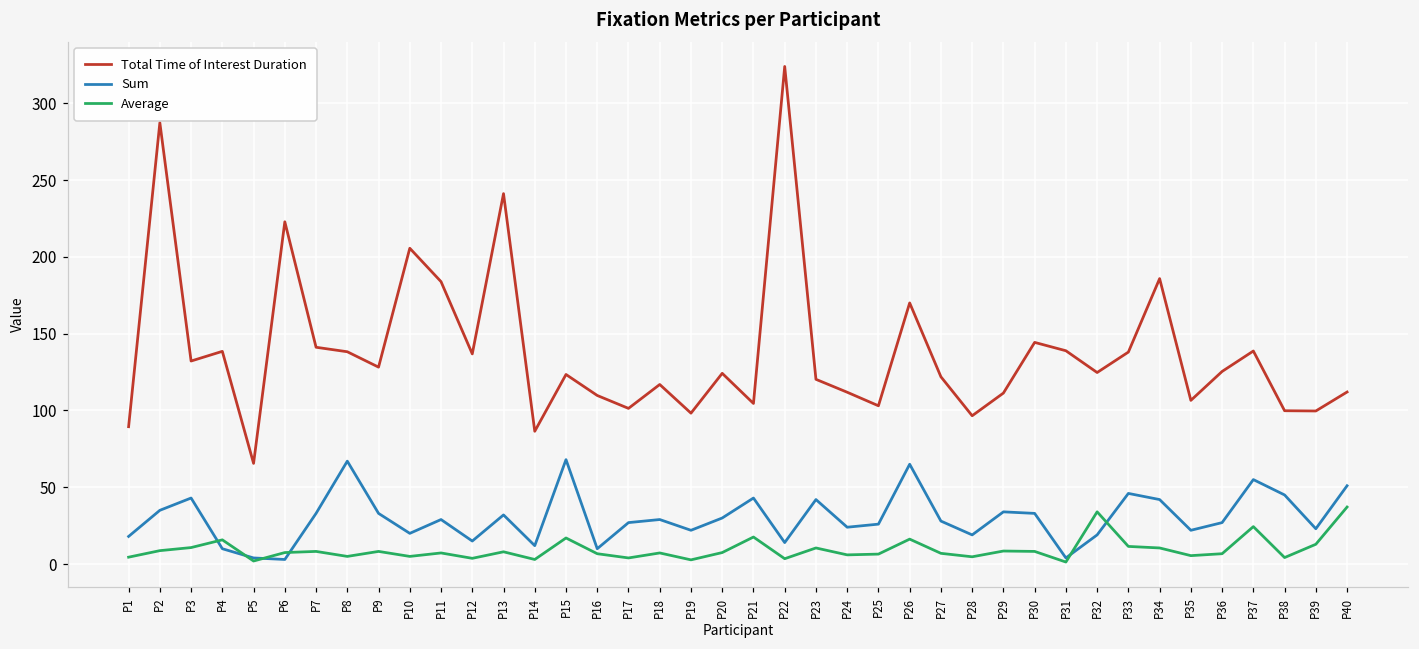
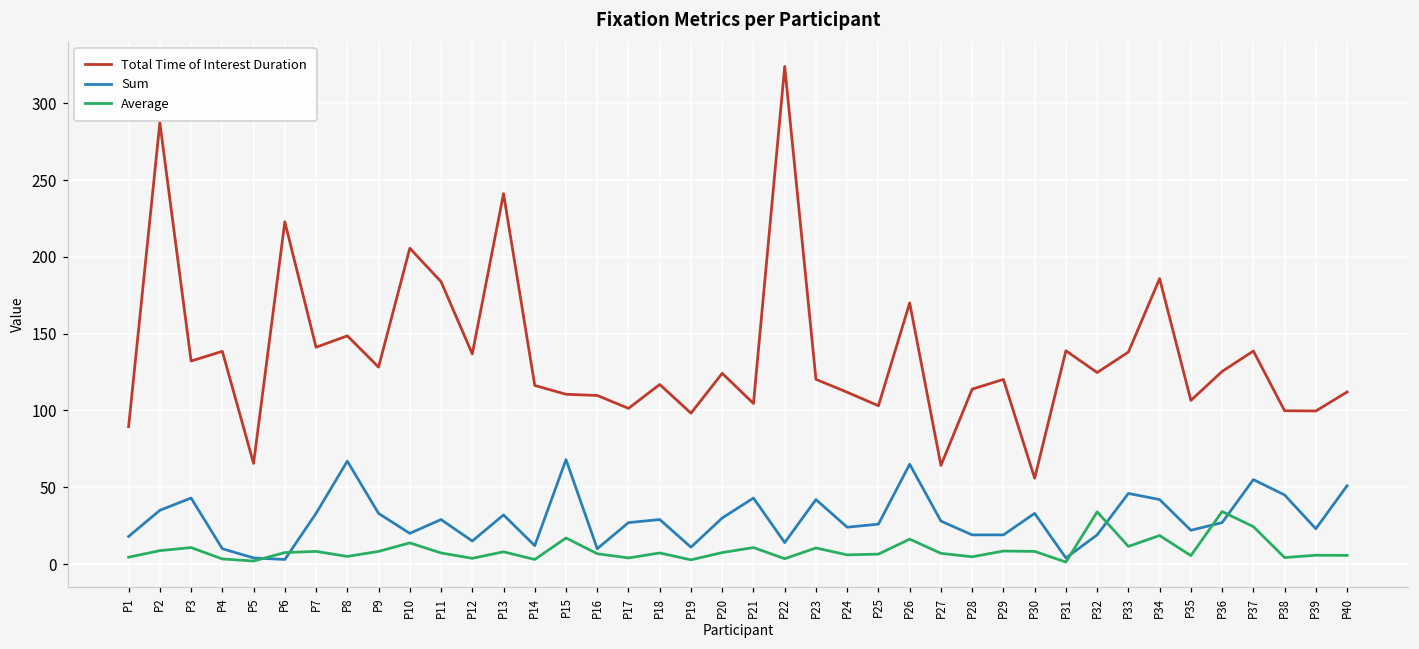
  {
    "Total Time of Interest Duration": {
      "P1": 89,
      "P3": 132,
      "P4": 138,
      "P5": 66,
      "P6": 223,
      "P7": 141,
-     "P8": 138,
+     "P8": 149,
      "P9": 128,
      "P10": 206,
      "P11": 184,
      "P12": 137,
      "P13": 241,
-     "P14": 86,
-     "P15": 123,
+     "P14": 116,
+     "P15": 111,
      "P16": 110,
      "P17": 101,
      "P18": 117,
      "P19": 98,
      "P20": 124,
      "P21": 105,
      "P22": 324,
      "P23": 120,
      "P24": 112,
      "P25": 103,
      "P26": 170,
-     "P27": 122,
-     "P28": 97,
-     "P29": 111,
-     "P30": 144,
+     "P27": 64,
+     "P28": 114,
+     "P29": 120,
+     "P30": 56,
      "P31": 139,
      "P32": 125,
      "P33": 138,
      "P34": 186,
      "P35": 107,
      "P36": 125,
      "P37": 139,
      "P38": 100,
      "P39": 100,
      "P40": 112
    },
    "Sum": {
      "P1": 18,
      "P2": 35,
      "P3": 43,
      "P4": 10,
      "P5": 4,
      "P6": 3,
      "P7": 33,
      "P8": 67,
      "P9": 33,
      "P10": 20,
      "P11": 29,
      "P12": 15,
      "P13": 32,
      "P14": 12,
      "P15": 68,
      "P16": 10,
      "P17": 27,
      "P18": 29,
-     "P19": 22,
+     "P19": 11,
      "P20": 30,
      "P21": 43,
      "P22": 14,
      "P23": 42,
      "P24": 24,
      "P25": 26,
      "P26": 65,
      "P27": 28,
      "P28": 19,
-     "P29": 34,
+     "P29": 19,
      "P30": 33,
      "P31": 4,
      "P32": 19,
      "P33": 46,
      "P34": 42,
      "P35": 22,
      "P36": 27,
      "P37": 55,
      "P38": 45,
      "P39": 23,
      "P40": 51
    },
    "Average": {
      "P1": 5,
      "P2": 9,
      "P3": 11,
-     "P4": 16,
+     "P4": 3,
      "P5": 2,
      "P6": 8,
      "P7": 8,
      "P8": 5,
      "P9": 8,
-     "P10": 5,
+     "P10": 14,
      "P11": 7,
      "P12": 4,
      "P13": 8,
      "P14": 3,
      "P15": 17,
      "P16": 7,
      "P17": 4,
      "P18": 7,
      "P19": 3,
      "P20": 8,
-     "P21": 18,
+     "P21": 11,
      "P22": 4,
      "P23": 11,
      "P24": 6,
      "P25": 7,
      "P26": 16,
      "P27": 7,
      "P28": 5,
      "P29": 9,
      "P30": 8,
      "P31": 1,
      "P32": 34,
      "P33": 12,
-     "P34": 11,
+     "P34": 19,
      "P35": 6,
-     "P36": 7,
+     "P36": 34,
      "P37": 24,
      "P38": 4,
-     "P39": 13,
-     "P40": 37
+     "P39": 6,
+     "P40": 6
    }
  }
